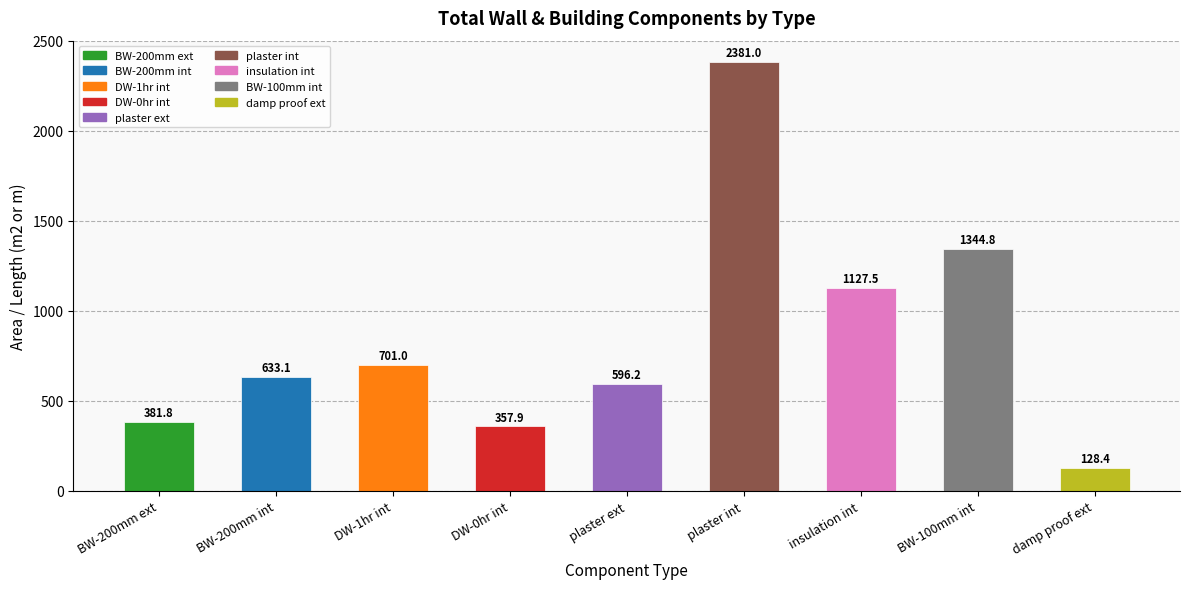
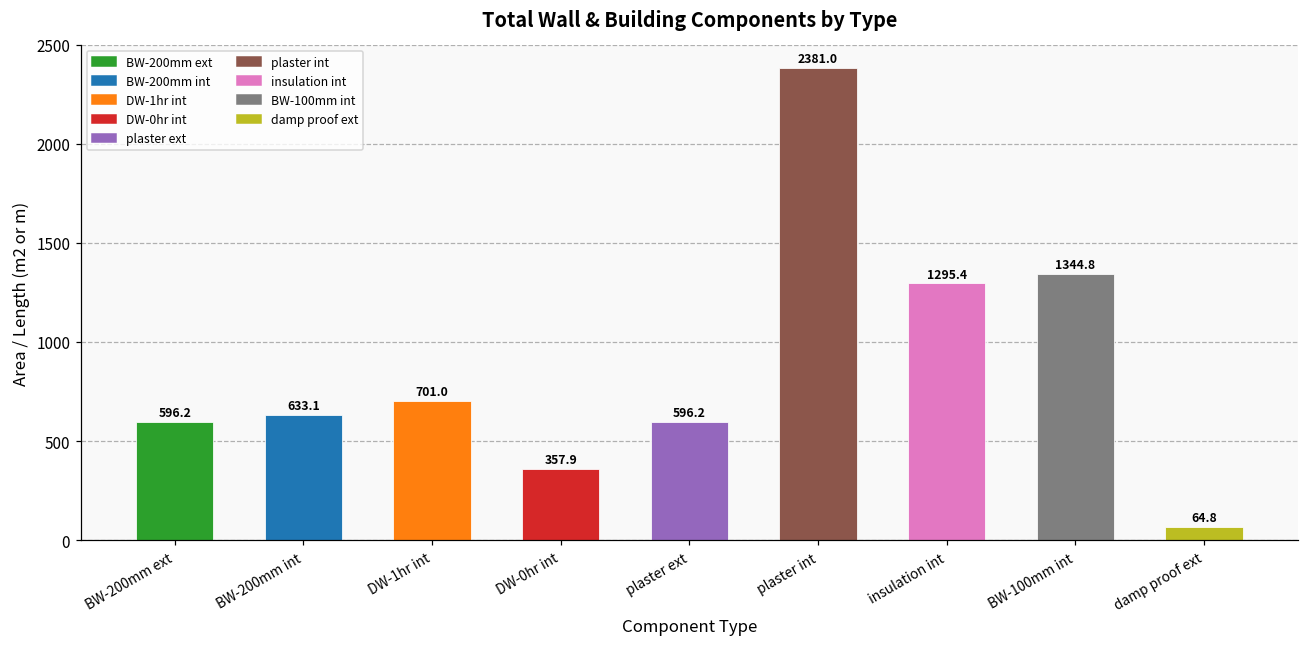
  {
-   "BW-200mm ext": 381.8,
+   "BW-200mm ext": 596.2,
    "BW-200mm int": 633.1,
    "DW-1hr int": 701.0,
    "DW-0hr int": 357.9,
    "plaster ext": 596.2,
    "plaster int": 2381.0,
-   "insulation int": 1127.5,
+   "insulation int": 1295.4,
    "BW-100mm int": 1344.8,
-   "damp proof ext": 128.4
+   "damp proof ext": 64.8
  }
